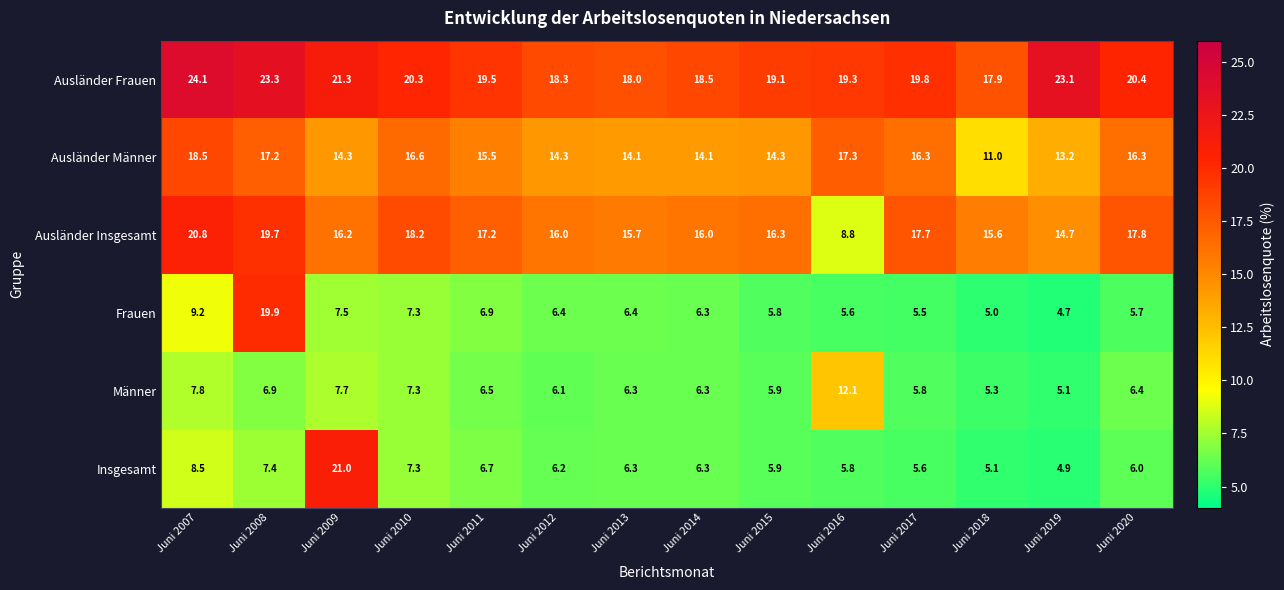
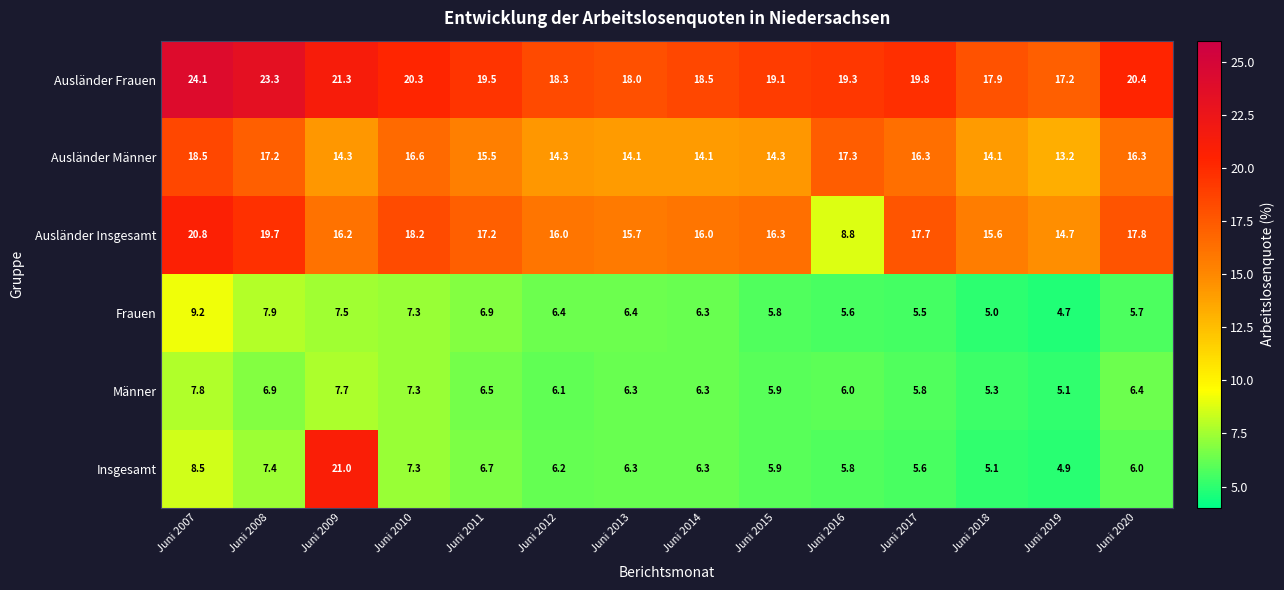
  {
    "Ausländer Frauen": {
      "Juni 2007": 24.1,
      "Juni 2008": 23.3,
      "Juni 2009": 21.3,
      "Juni 2010": 20.3,
      "Juni 2011": 19.5,
      "Juni 2012": 18.3,
      "Juni 2013": 18.0,
      "Juni 2014": 18.5,
      "Juni 2015": 19.1,
      "Juni 2016": 19.3,
      "Juni 2017": 19.8,
      "Juni 2018": 17.9,
-     "Juni 2019": 23.1,
+     "Juni 2019": 17.2,
      "Juni 2020": 20.4
    },
    "Ausländer Männer": {
      "Juni 2007": 18.5,
      "Juni 2008": 17.2,
      "Juni 2009": 14.3,
      "Juni 2010": 16.6,
      "Juni 2011": 15.5,
      "Juni 2012": 14.3,
      "Juni 2013": 14.1,
      "Juni 2014": 14.1,
      "Juni 2015": 14.3,
      "Juni 2016": 17.3,
      "Juni 2017": 16.3,
-     "Juni 2018": 11.0,
+     "Juni 2018": 14.1,
      "Juni 2019": 13.2,
      "Juni 2020": 16.3
    },
    "Ausländer Insgesamt": {
      "Juni 2007": 20.8,
      "Juni 2008": 19.7,
      "Juni 2009": 16.2,
      "Juni 2010": 18.2,
      "Juni 2011": 17.2,
      "Juni 2012": 16.0,
      "Juni 2013": 15.7,
      "Juni 2014": 16.0,
      "Juni 2015": 16.3,
      "Juni 2016": 8.8,
      "Juni 2017": 17.7,
      "Juni 2018": 15.6,
      "Juni 2019": 14.7,
      "Juni 2020": 17.8
    },
    "Frauen": {
      "Juni 2007": 9.2,
-     "Juni 2008": 19.9,
+     "Juni 2008": 7.9,
      "Juni 2009": 7.5,
      "Juni 2010": 7.3,
      "Juni 2011": 6.9,
      "Juni 2012": 6.4,
      "Juni 2013": 6.4,
      "Juni 2014": 6.3,
      "Juni 2015": 5.8,
      "Juni 2016": 5.6,
      "Juni 2017": 5.5,
      "Juni 2018": 5.0,
      "Juni 2019": 4.7,
      "Juni 2020": 5.7
    },
    "Männer": {
      "Juni 2007": 7.8,
      "Juni 2008": 6.9,
      "Juni 2009": 7.7,
      "Juni 2010": 7.3,
      "Juni 2011": 6.5,
      "Juni 2012": 6.1,
      "Juni 2013": 6.3,
      "Juni 2014": 6.3,
      "Juni 2015": 5.9,
-     "Juni 2016": 12.1,
+     "Juni 2016": 6.0,
      "Juni 2017": 5.8,
      "Juni 2018": 5.3,
      "Juni 2019": 5.1,
      "Juni 2020": 6.4
    },
    "Insgesamt": {
      "Juni 2007": 8.5,
      "Juni 2008": 7.4,
      "Juni 2009": 21.0,
      "Juni 2010": 7.3,
      "Juni 2011": 6.7,
      "Juni 2012": 6.2,
      "Juni 2013": 6.3,
      "Juni 2014": 6.3,
      "Juni 2015": 5.9,
      "Juni 2016": 5.8,
      "Juni 2017": 5.6,
      "Juni 2018": 5.1,
      "Juni 2019": 4.9,
      "Juni 2020": 6.0
    }
  }
